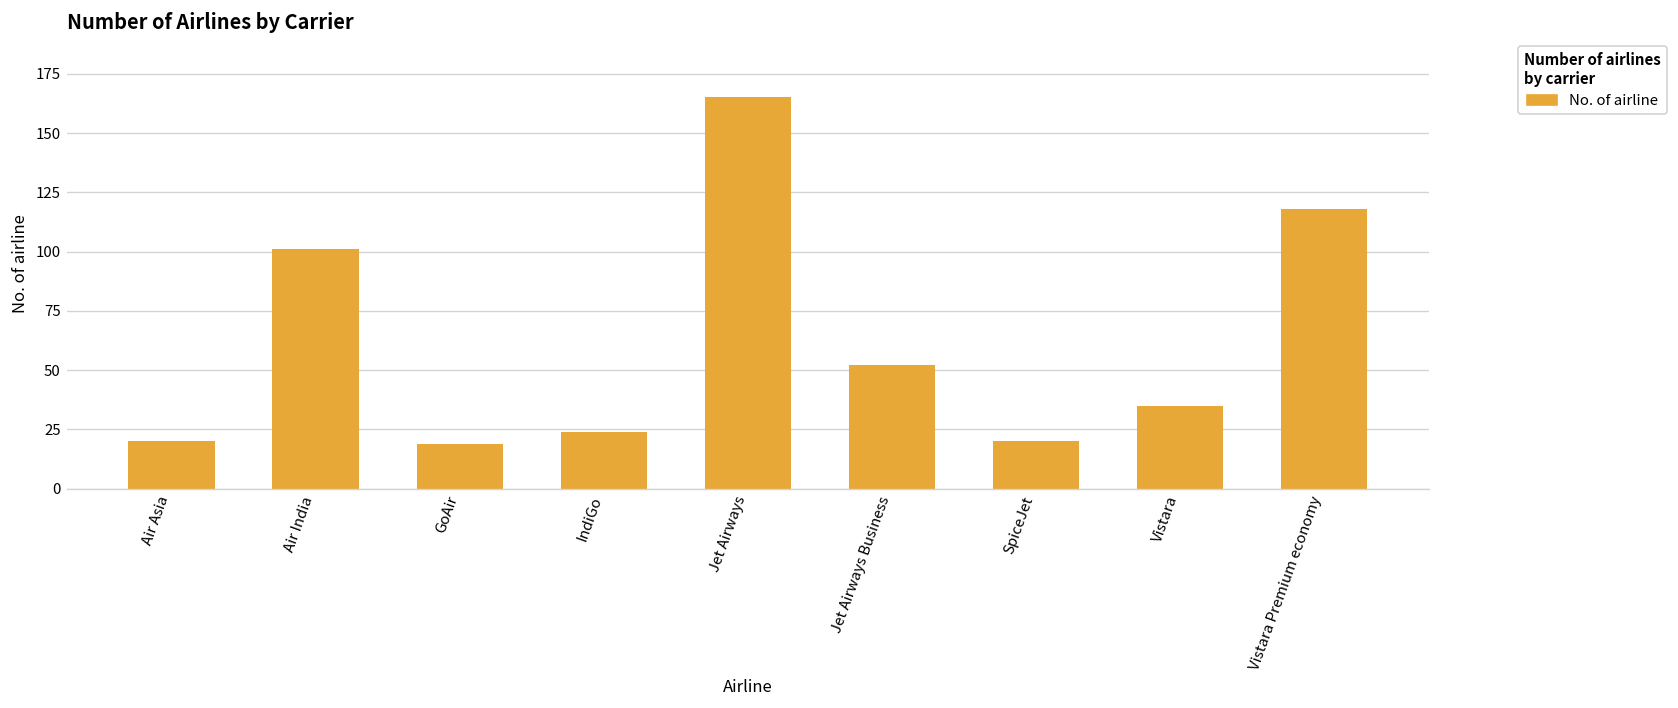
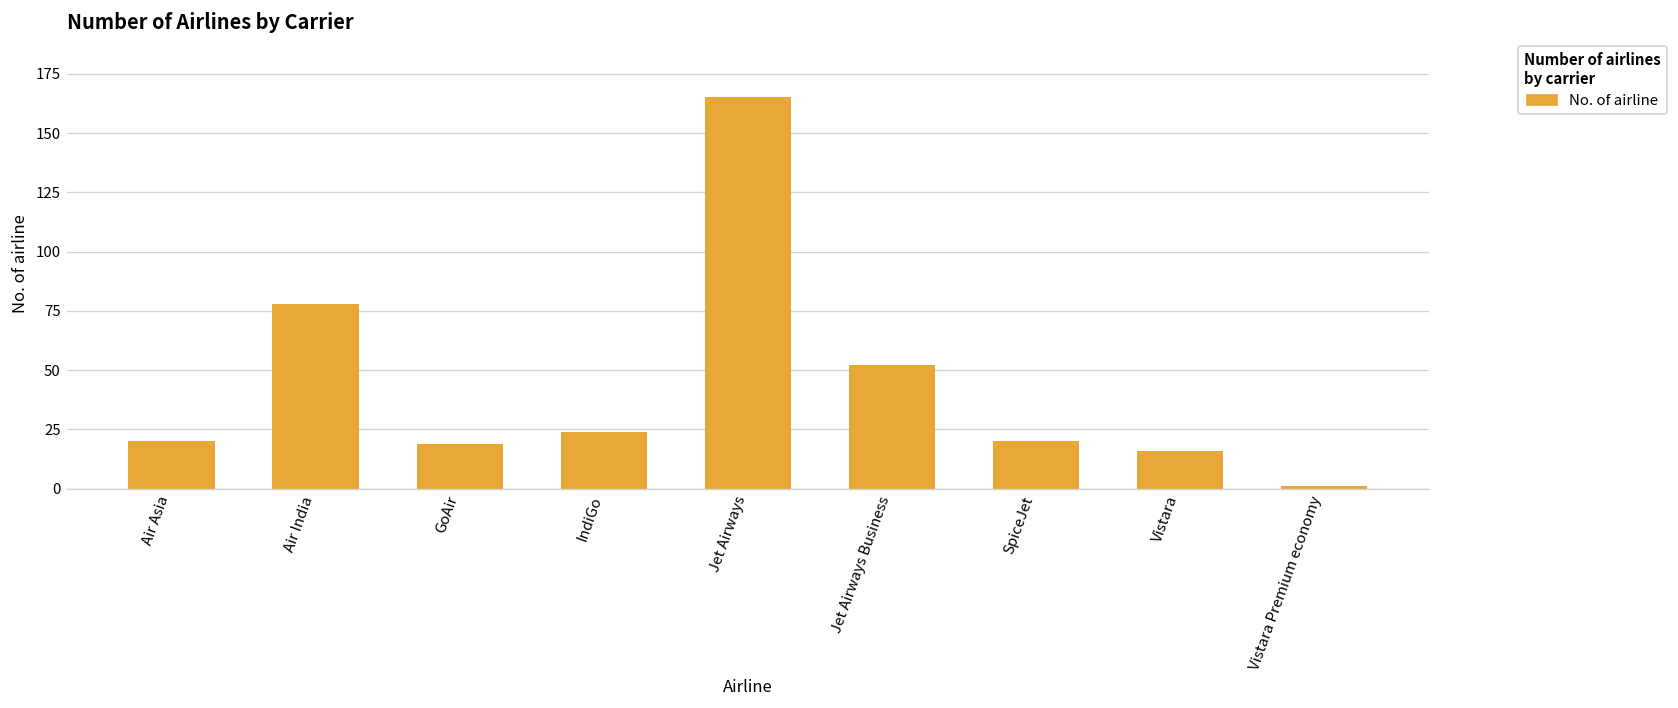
  {
    "Air Asia": 20,
-   "Air India": 101,
+   "Air India": 78,
    "GoAir": 19,
    "IndiGo": 24,
    "Jet Airways": 165,
    "Jet Airways Business": 52,
    "SpiceJet": 20,
-   "Vistara": 35,
-   "Vistara Premium economy": 118
+   "Vistara": 16,
+   "Vistara Premium economy": 1
  }
